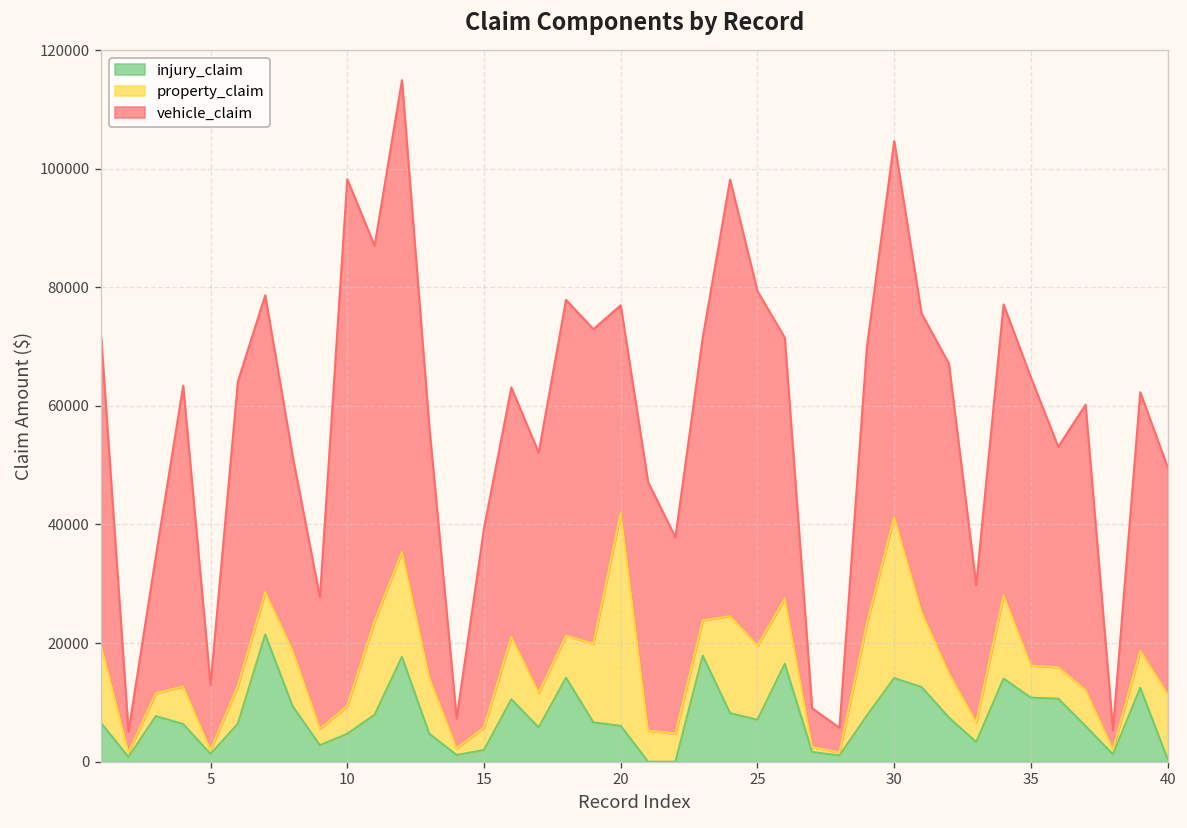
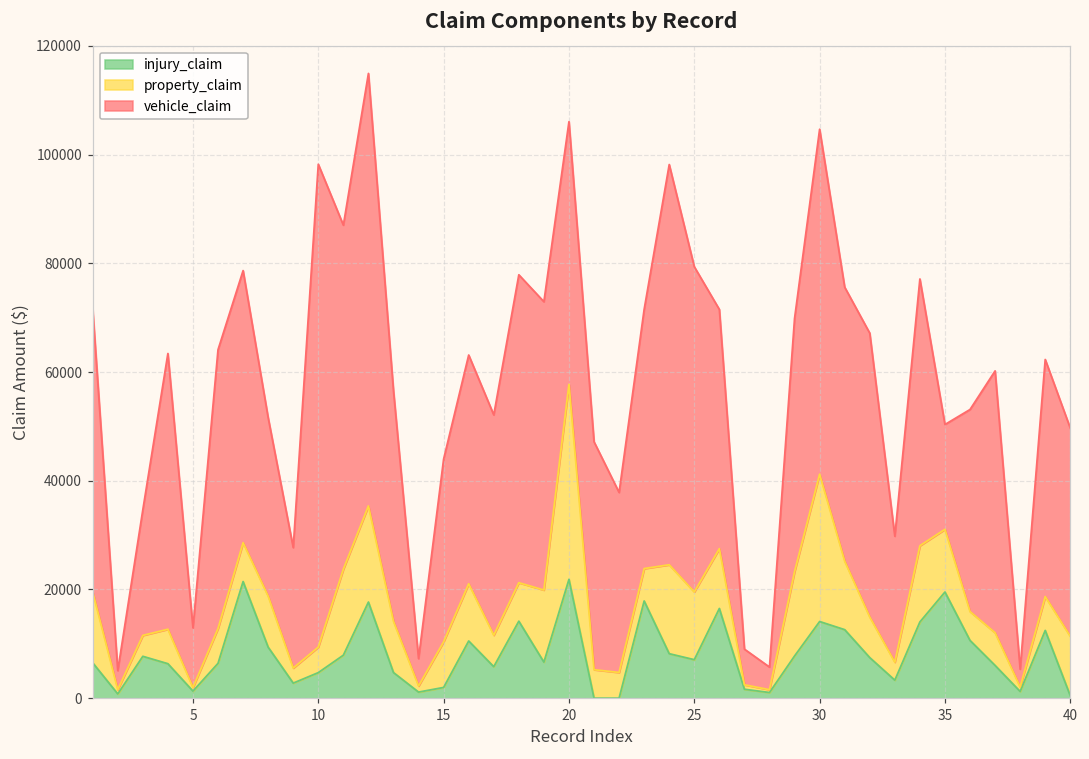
  {
    "injury_claim": {
      "5": 1000,
      "10": 5000,
      "15": 2000,
-     "20": 6000,
+     "20": 22000,
      "25": 7000,
      "30": 14000,
-     "35": 11000,
+     "35": 20000,
      "40": 0
    },
    "property_claim": {
      "5": 1000,
      "10": 5000,
-     "15": 4000,
+     "15": 8000,
      "20": 36000,
      "25": 12000,
      "30": 27000,
-     "35": 5000,
+     "35": 12000,
      "40": 11000
    },
    "vehicle_claim": {
      "5": 11000,
      "10": 89000,
      "15": 34000,
-     "20": 35000,
+     "20": 48000,
      "25": 60000,
      "30": 63000,
-     "35": 49000,
+     "35": 19000,
      "40": 38000
    }
  }
